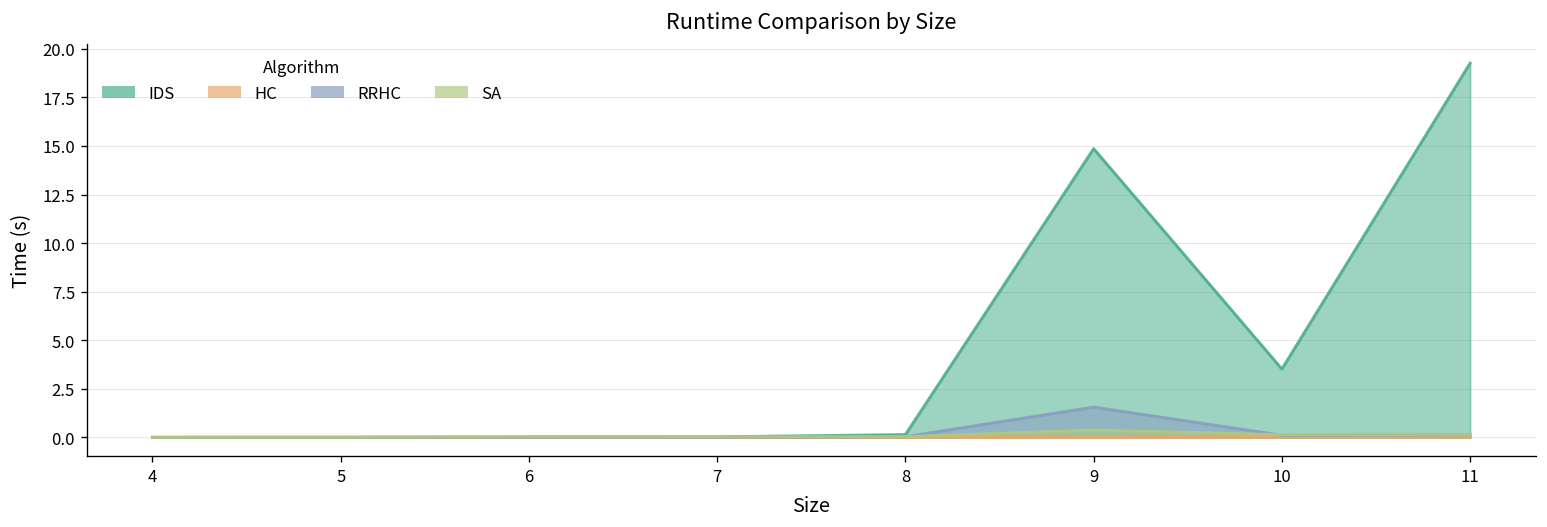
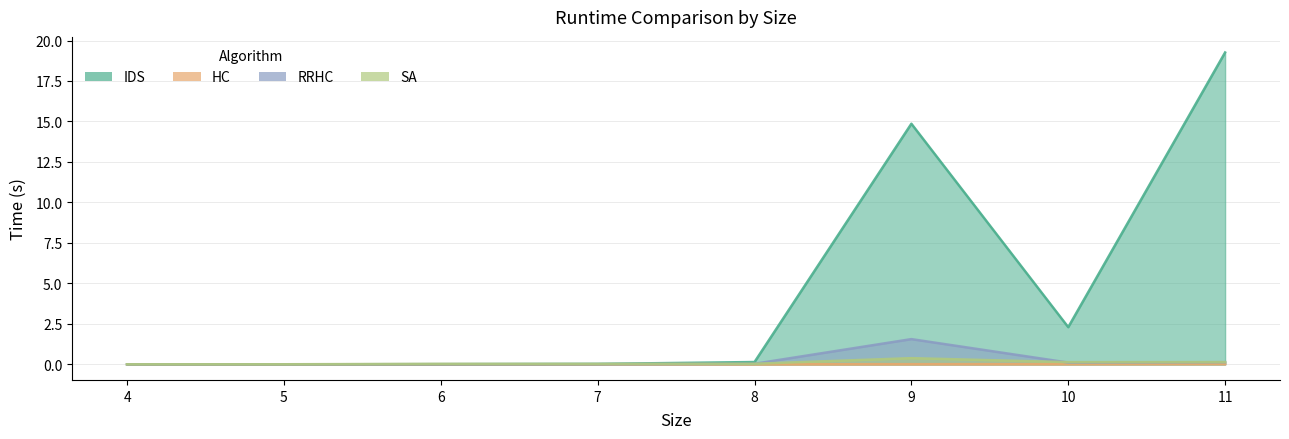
  {
    "IDS": {
      "9": 14.9,
-     "10": 3.5,
+     "10": 2.3,
      "11": 19.3
    },
    "RRHC": {
      "9": 1.6
    }
  }
